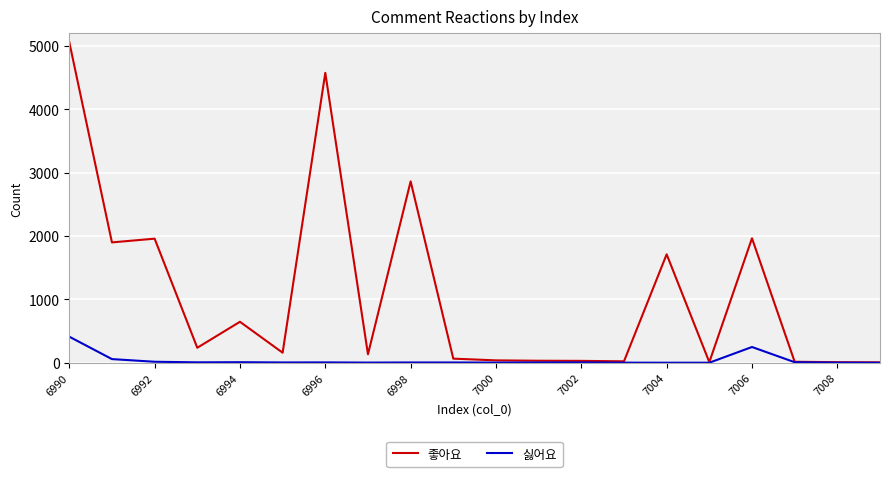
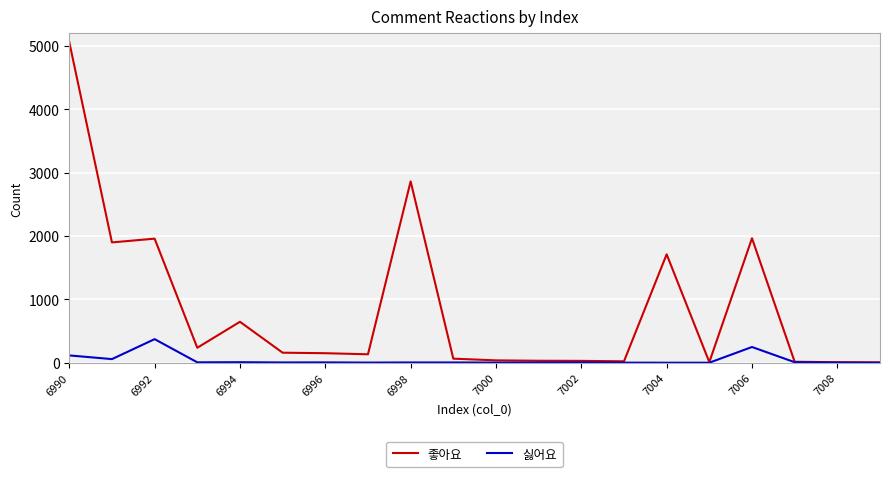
  {
    "좋아요": {
      "6990": 5100,
      "6992": 2000,
      "6994": 600,
-     "6996": 4600,
+     "6996": 200,
      "6998": 2900,
      "7004": 1700,
      "7006": 2000
    },
    "싫어요": {
-     "6990": 400,
-     "6992": 0,
+     "6990": 100,
+     "6992": 400,
      "6994": 0,
      "6996": 0,
      "6998": 0,
      "7004": 0,
      "7006": 200
    }
  }
